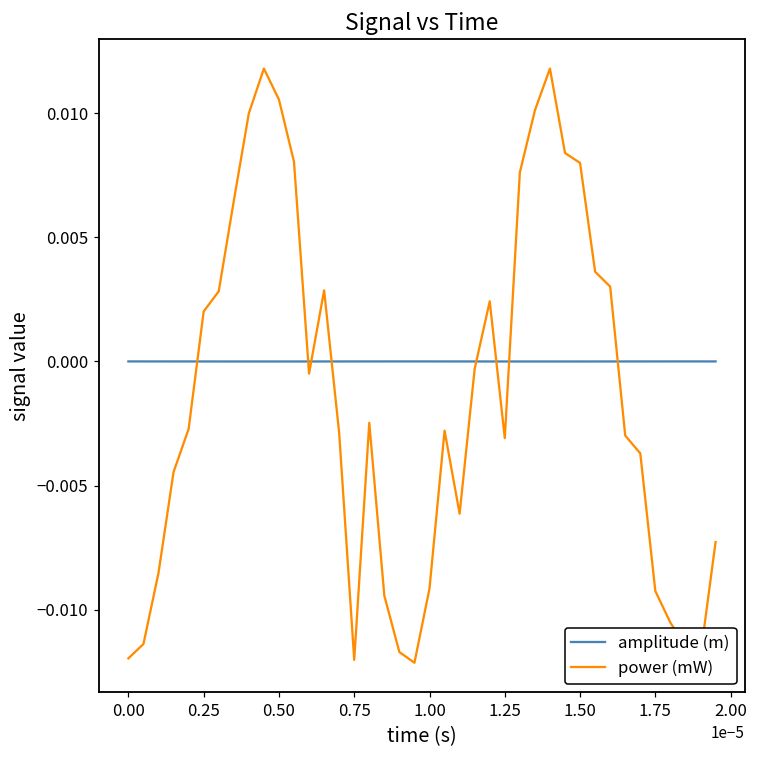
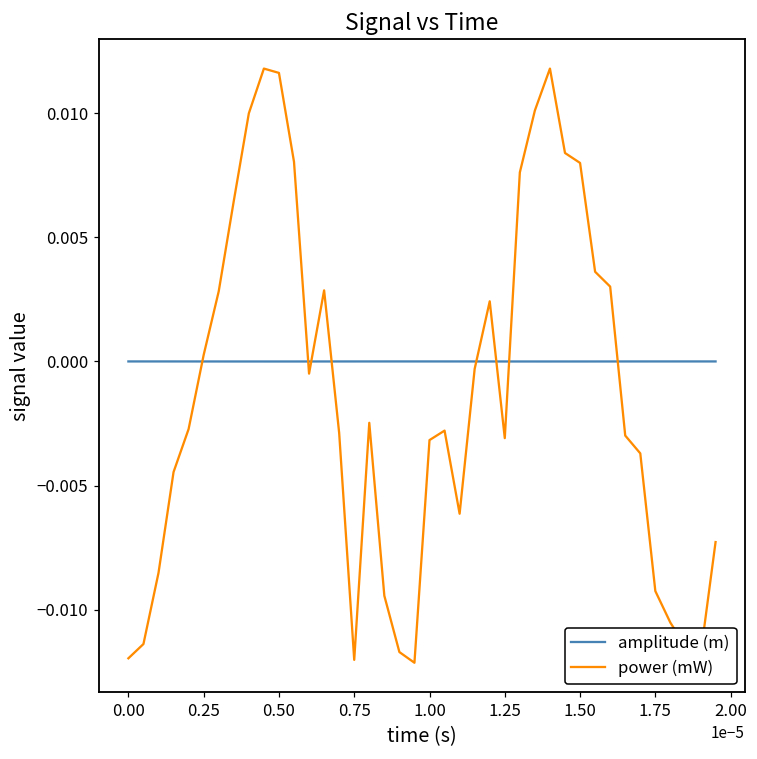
  {
    "amplitude (m)": {
      "0.00": 0.0000,
      "0.25": 0.0000,
      "0.50": 0.0000,
      "0.75": 0.0000,
      "1.00": 0.0000,
      "1.25": 0.0000,
      "1.50": 0.0000,
      "1.75": 0.0000
    },
    "power (mW)": {
      "0.00": -0.0120,
-     "0.25": 0.0020,
-     "0.50": 0.0105,
+     "0.25": 0.0003,
+     "0.50": 0.0116,
      "0.75": -0.0120,
-     "1.00": -0.0091,
+     "1.00": -0.0032,
      "1.25": -0.0031,
      "1.50": 0.0080,
      "1.75": -0.0092
    }
  }
